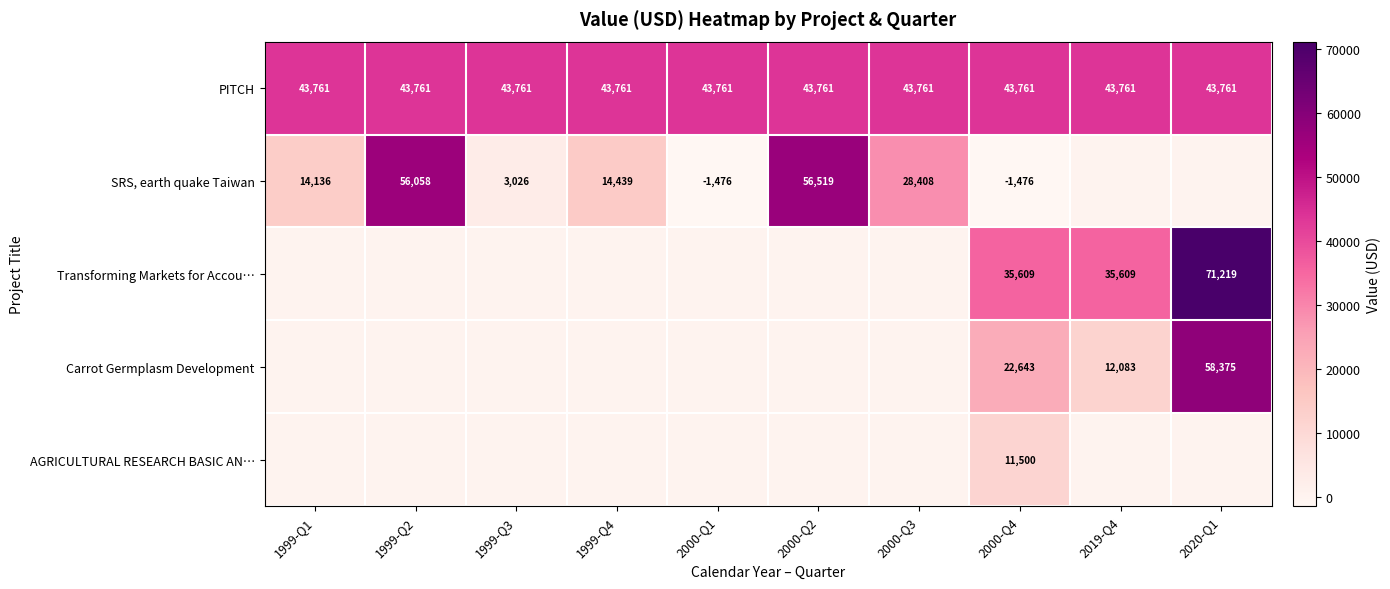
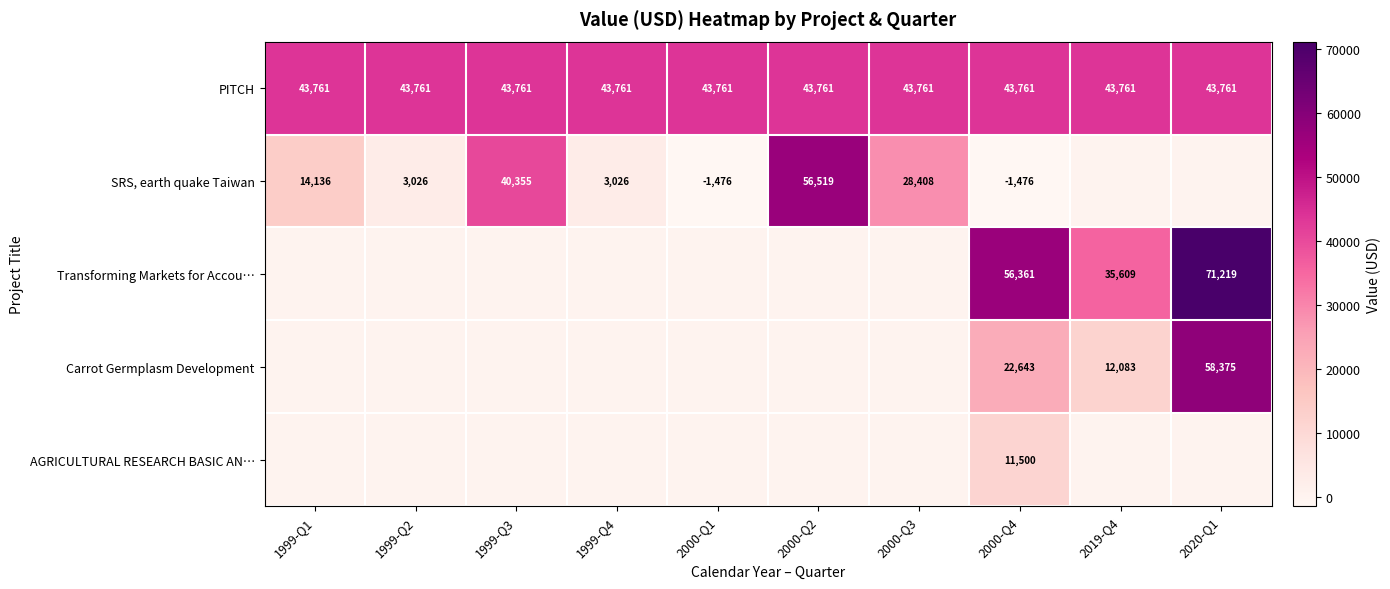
  {
    "PITCH": {
      "1999-Q1": "43,761",
      "1999-Q2": "43,761",
      "1999-Q3": "43,761",
      "1999-Q4": "43,761",
      "2000-Q1": "43,761",
      "2000-Q2": "43,761",
      "2000-Q3": "43,761",
      "2000-Q4": "43,761",
      "2019-Q4": "43,761",
      "2020-Q1": "43,761"
    },
    "SRS, earth quake Taiwan": {
      "1999-Q1": "14,136",
-     "1999-Q2": "56,058",
-     "1999-Q3": "3,026",
-     "1999-Q4": "14,439",
+     "1999-Q2": "3,026",
+     "1999-Q3": "40,355",
+     "1999-Q4": "3,026",
      "2000-Q1": "-1,476",
      "2000-Q2": "56,519",
      "2000-Q3": "28,408",
      "2000-Q4": "-1,476"
    },
    "Transforming Markets for Accou…": {
-     "2000-Q4": "35,609",
+     "2000-Q4": "56,361",
      "2019-Q4": "35,609",
      "2020-Q1": "71,219"
    },
    "Carrot Germplasm Development": {
      "2000-Q4": "22,643",
      "2019-Q4": "12,083",
      "2020-Q1": "58,375"
    },
    "AGRICULTURAL RESEARCH BASIC AN…": {
      "2000-Q4": "11,500"
    }
  }
